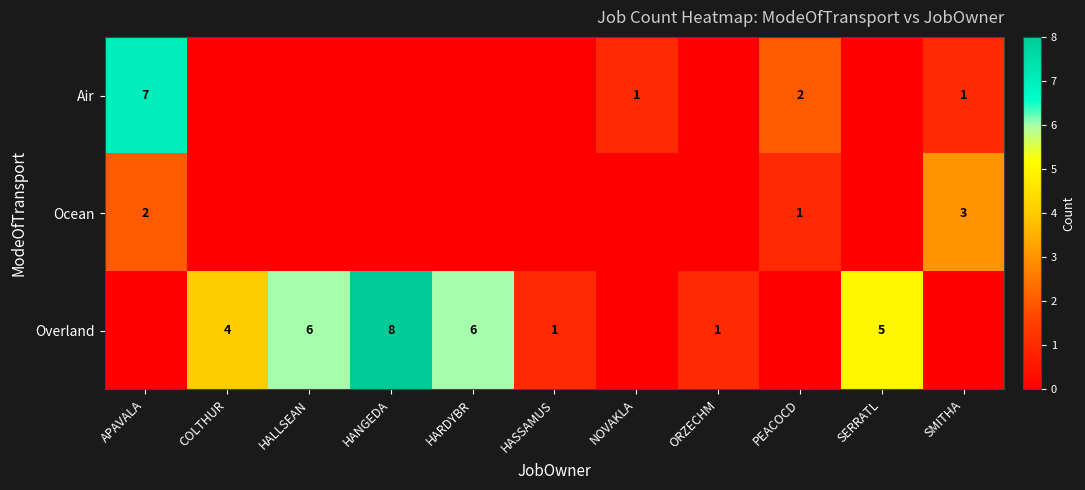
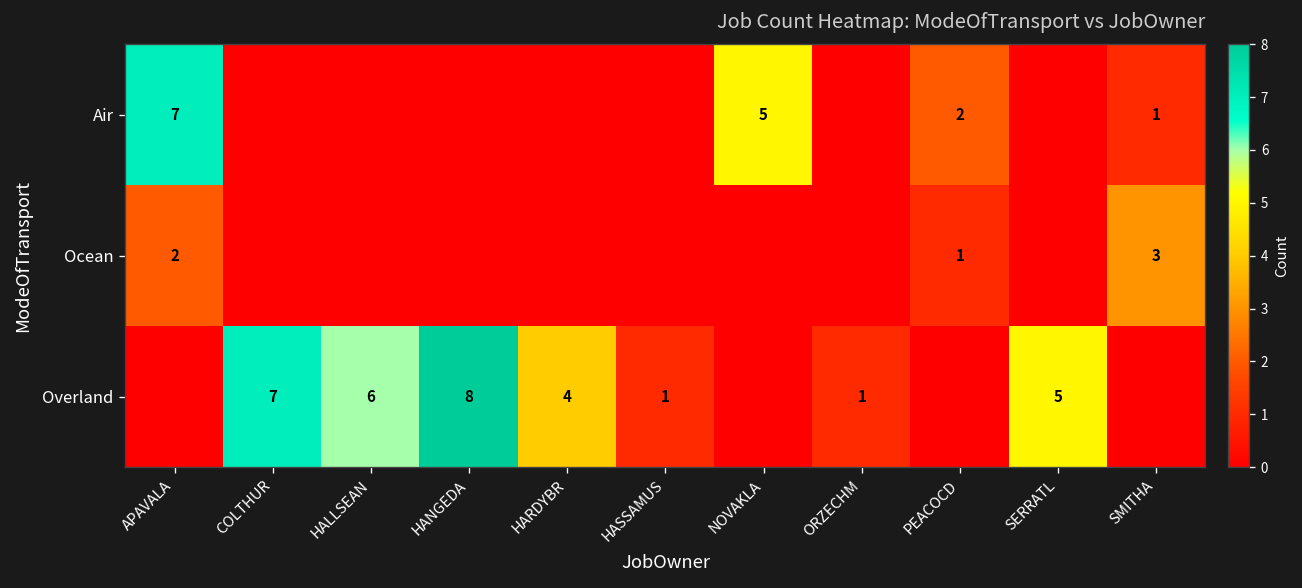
  {
    "Air": {
      "APAVALA": 7,
-     "NOVAKLA": 1,
+     "NOVAKLA": 5,
      "PEACOCD": 2,
      "SMITHA": 1
    },
    "Ocean": {
      "APAVALA": 2,
      "PEACOCD": 1,
      "SMITHA": 3
    },
    "Overland": {
-     "COLTHUR": 4,
+     "COLTHUR": 7,
      "HALLSEAN": 6,
      "HANGEDA": 8,
-     "HARDYBR": 6,
+     "HARDYBR": 4,
      "HASSAMUS": 1,
      "ORZECHM": 1,
      "SERRATL": 5
    }
  }
